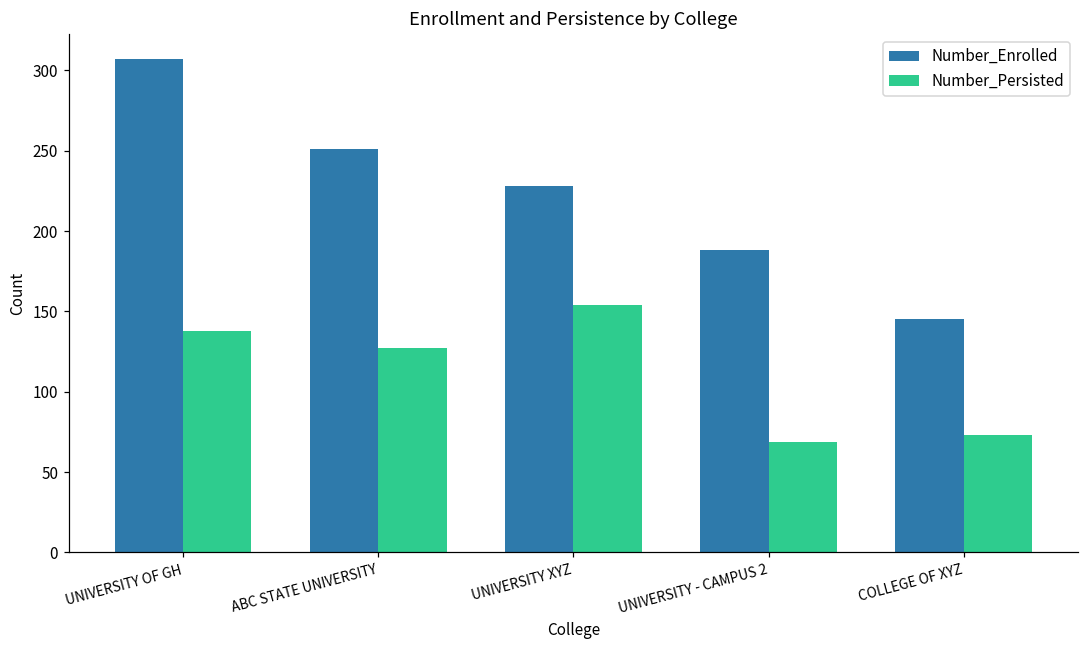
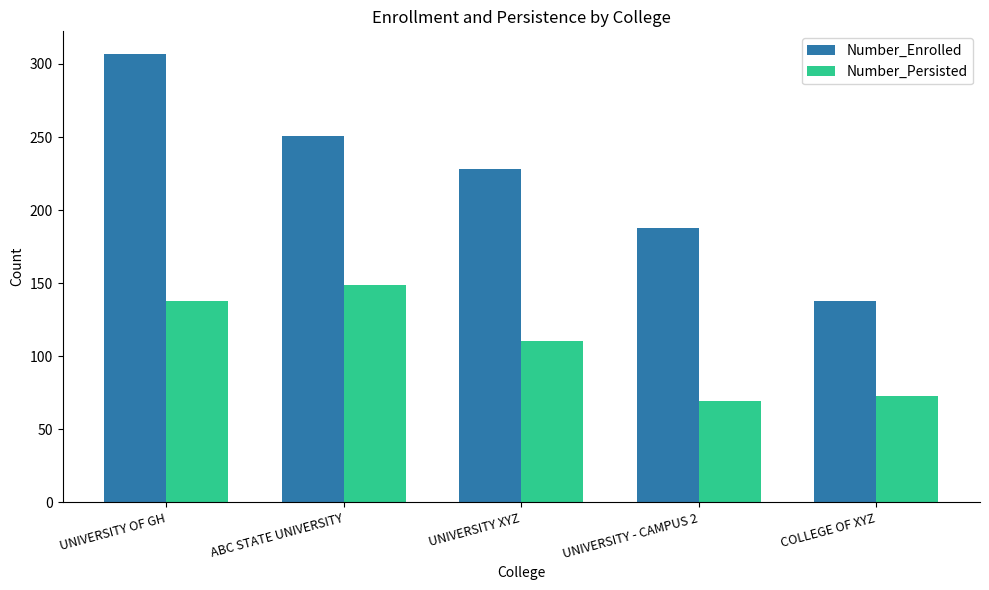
  {
    "Number_Enrolled": {
      "UNIVERSITY OF GH": 307,
      "ABC STATE UNIVERSITY": 251,
      "UNIVERSITY XYZ": 228,
      "UNIVERSITY - CAMPUS 2": 188,
-     "COLLEGE OF XYZ": 145
+     "COLLEGE OF XYZ": 138
    },
    "Number_Persisted": {
      "UNIVERSITY OF GH": 138,
-     "ABC STATE UNIVERSITY": 127,
-     "UNIVERSITY XYZ": 154,
+     "ABC STATE UNIVERSITY": 149,
+     "UNIVERSITY XYZ": 110,
      "UNIVERSITY - CAMPUS 2": 69,
      "COLLEGE OF XYZ": 73
    }
  }
